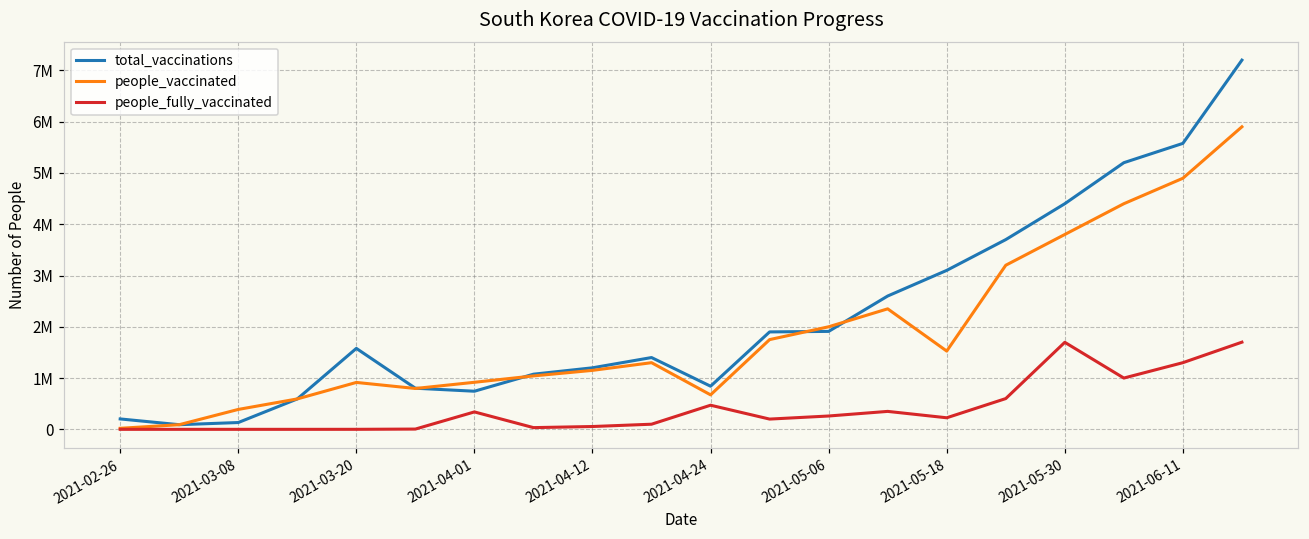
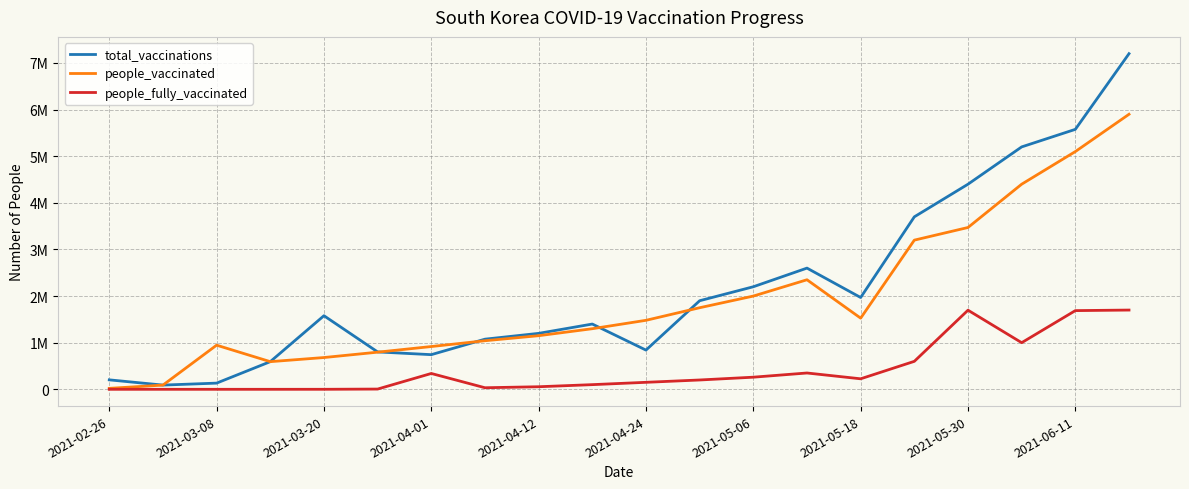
  {
    "total_vaccinations": {
      "2021-02-26": 200000,
      "2021-03-08": 100000,
      "2021-03-20": 1600000,
      "2021-04-01": 700000,
      "2021-04-24": 800000,
-     "2021-05-06": 1900000,
-     "2021-05-18": 3100000,
+     "2021-05-06": 2200000,
+     "2021-05-18": 2000000,
      "2021-05-30": 4400000,
      "2021-06-11": 5600000
    },
    "people_vaccinated": {
-     "2021-03-08": 400000,
-     "2021-03-20": 900000,
+     "2021-03-08": 900000,
+     "2021-03-20": 700000,
      "2021-04-01": 900000,
-     "2021-04-24": 700000,
+     "2021-04-24": 1500000,
      "2021-05-06": 2000000,
      "2021-05-18": 1500000,
-     "2021-05-30": 3800000,
-     "2021-06-11": 4900000
+     "2021-05-30": 3500000,
+     "2021-06-11": 5100000
    },
    "people_fully_vaccinated": {
      "2021-03-08": 0,
      "2021-03-20": 0,
      "2021-04-01": 300000,
      "2021-04-12": 100000,
-     "2021-04-24": 500000,
+     "2021-04-24": 200000,
      "2021-05-06": 300000,
      "2021-05-18": 200000,
      "2021-05-30": 1700000,
-     "2021-06-11": 1300000
+     "2021-06-11": 1700000
    }
  }
